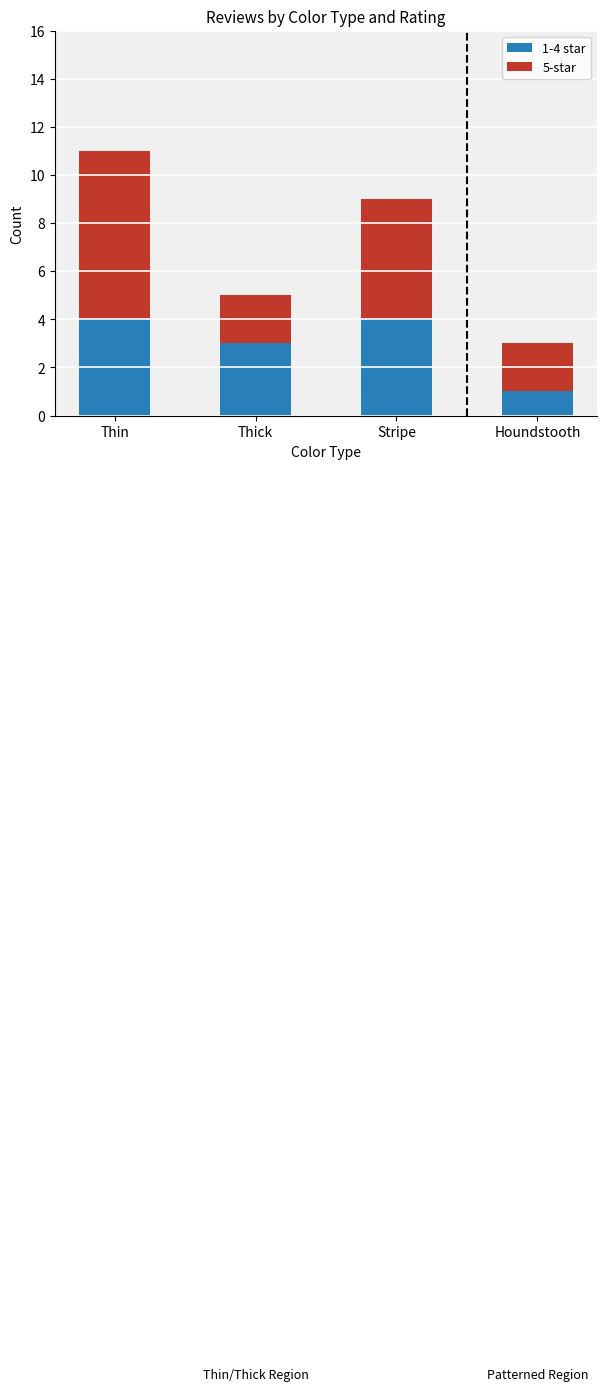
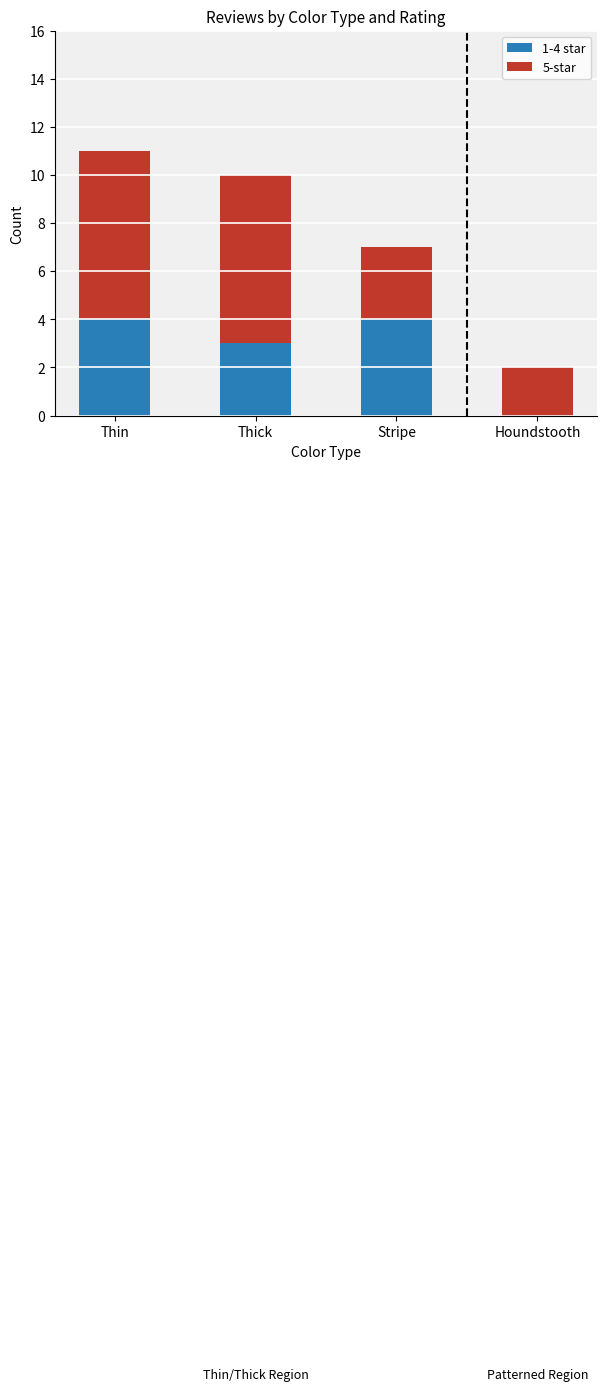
  {
    "1-4 star": {
      "Thin": 4,
      "Thick": 3,
      "Stripe": 4,
-     "Houndstooth": 1
+     "Houndstooth": 0
    },
    "5-star": {
      "Thin": 7,
-     "Thick": 2,
-     "Stripe": 5,
+     "Thick": 7,
+     "Stripe": 3,
      "Houndstooth": 2
    }
  }
